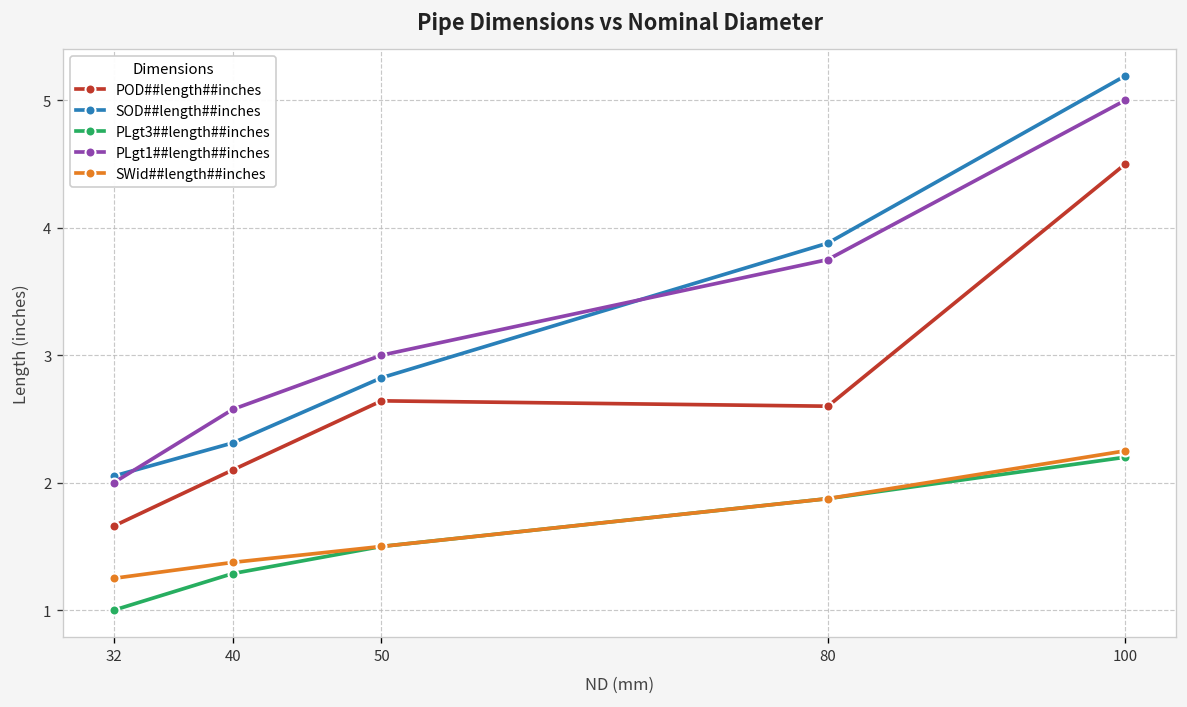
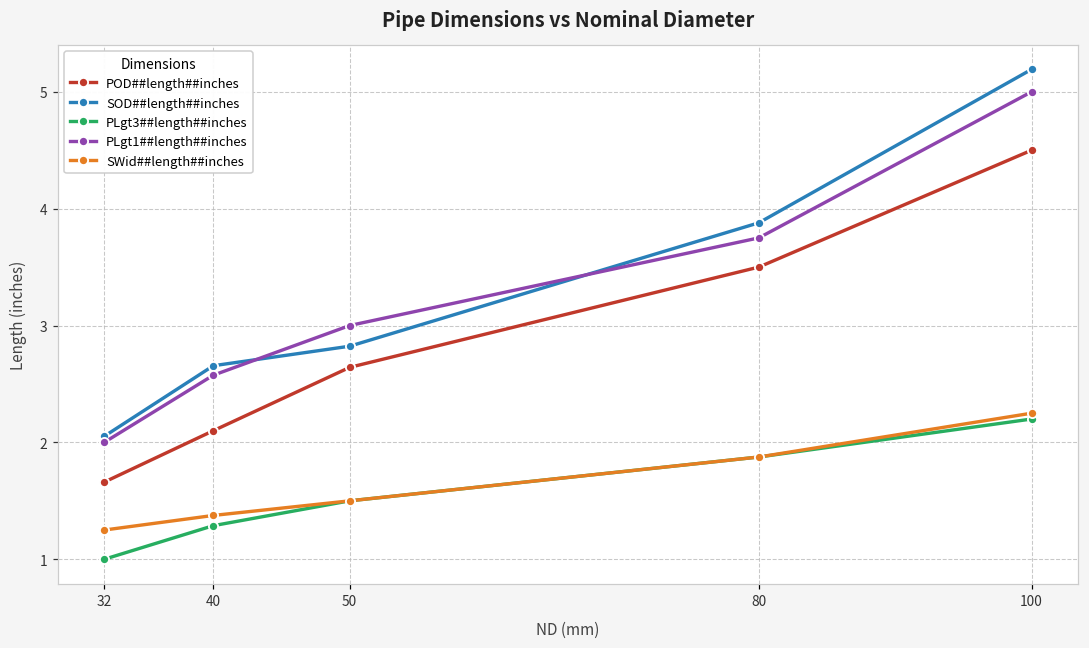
  {
    "POD##length##inches": {
      "32": 1.66,
      "40": 2.1,
      "50": 2.64,
-     "80": 2.6,
+     "80": 3.5,
      "100": 4.5
    },
    "SOD##length##inches": {
      "32": 2.05,
-     "40": 2.31,
+     "40": 2.66,
      "50": 2.82,
      "80": 3.88,
      "100": 5.19
    },
    "PLgt3##length##inches": {
      "32": 1.00,
      "40": 1.29,
      "100": 2.20
    },
    "PLgt1##length##inches": {
      "32": 2.00,
      "40": 2.58,
      "50": 3.00,
      "80": 3.75,
      "100": 5.00
    },
    "SWid##length##inches": {
      "32": 1.25,
      "40": 1.38,
      "100": 2.25
    }
  }
